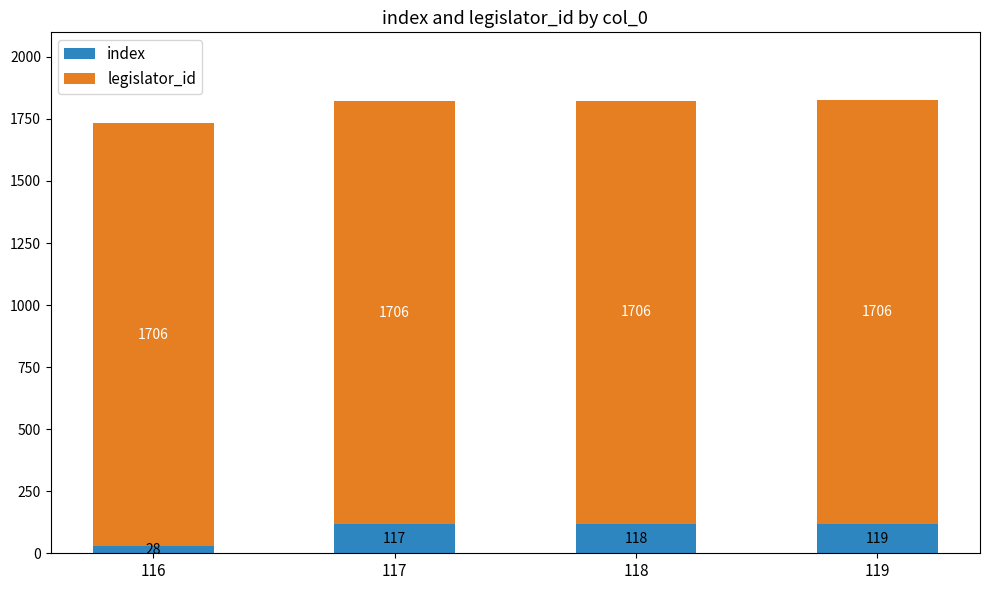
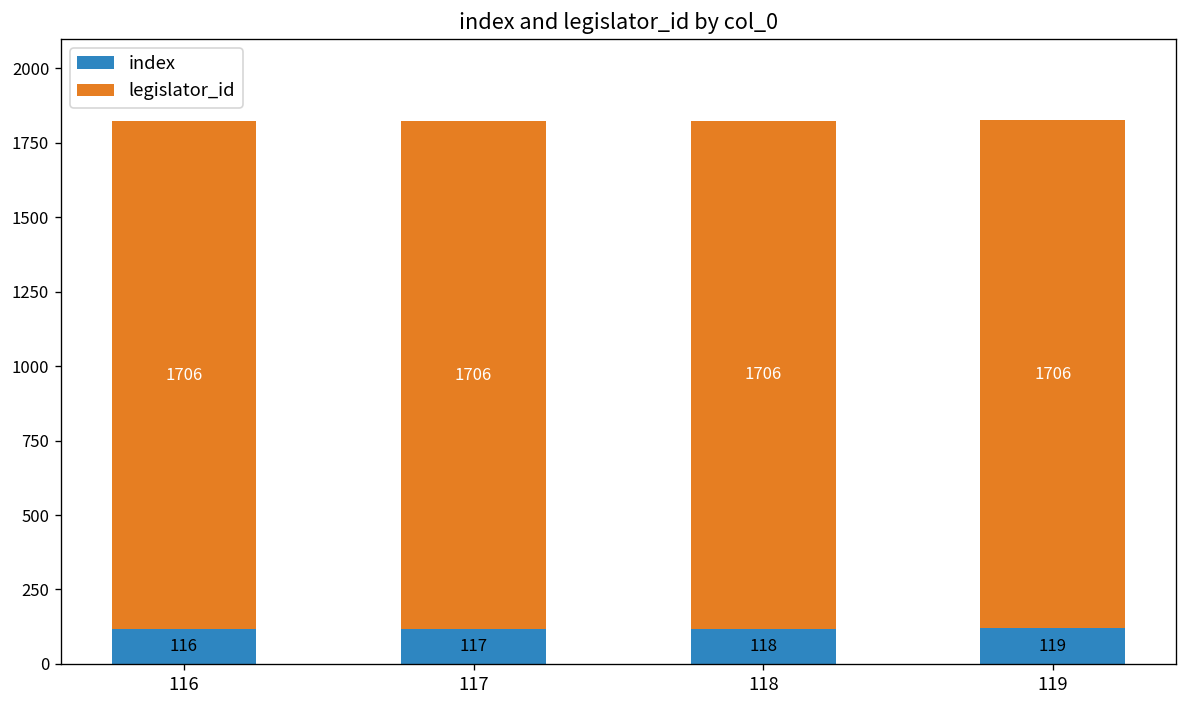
  {
    "index": {
-     "116": 28,
+     "116": 116,
      "117": 117,
      "118": 118,
      "119": 119
    },
    "legislator_id": {
      "116": 1706,
      "117": 1706,
      "118": 1706,
      "119": 1706
    }
  }
